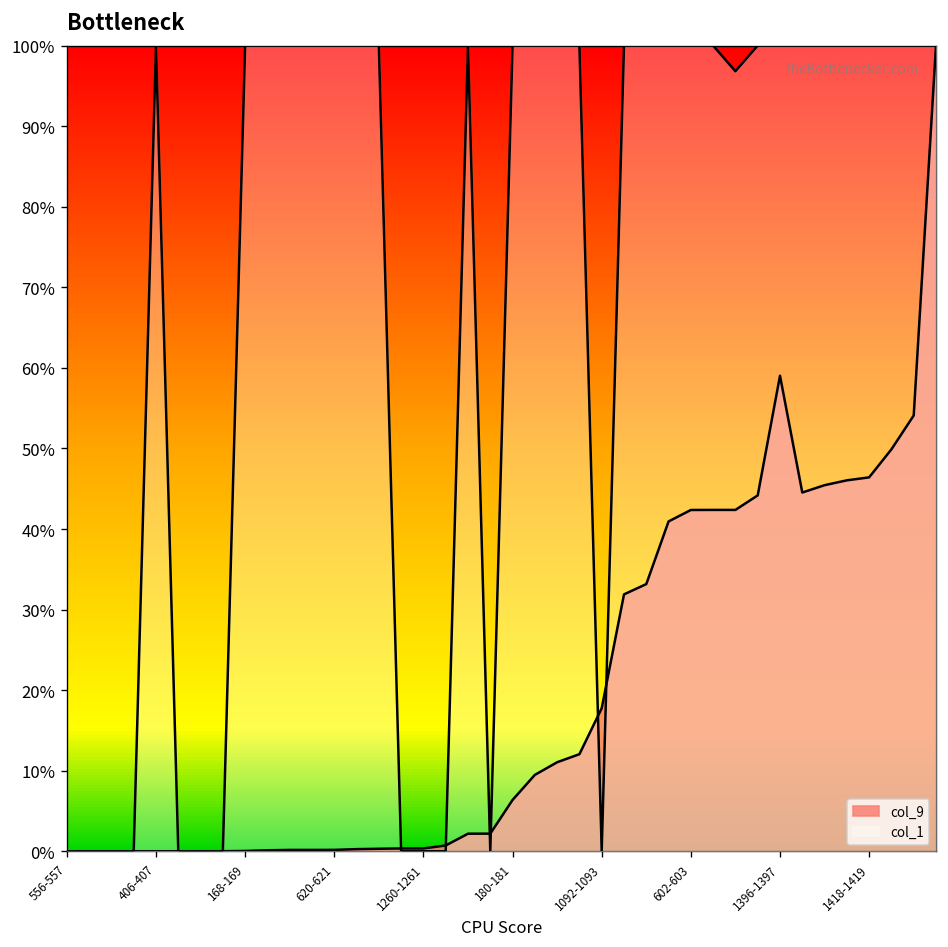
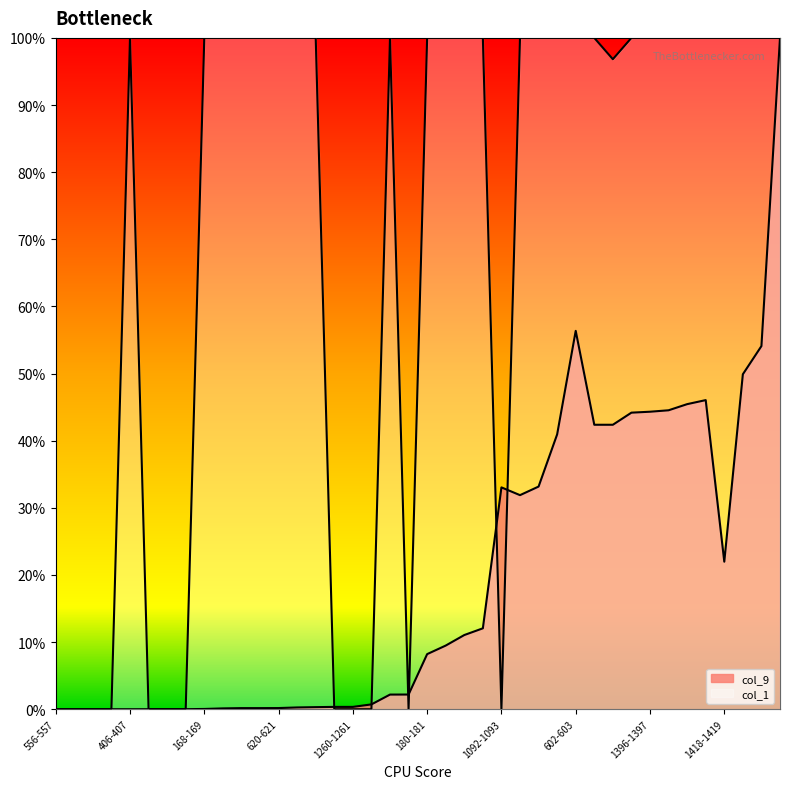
  {
    "col_9": {
      "406-407": "0%",
      "168-169": "0%",
      "620-621": "0%",
-     "180-181": "6%",
-     "1092-1093": "18%",
-     "602-603": "42%",
-     "1396-1397": "59%",
-     "1418-1419": "46%"
+     "180-181": "8%",
+     "1092-1093": "33%",
+     "602-603": "56%",
+     "1396-1397": "44%",
+     "1418-1419": "22%"
    },
    "col_1": {
      "406-407": "100%",
      "168-169": "100%",
      "620-621": "100%",
      "180-181": "100%",
      "1092-1093": "0%",
      "602-603": "100%",
      "1396-1397": "100%",
      "1418-1419": "100%"
    }
  }
